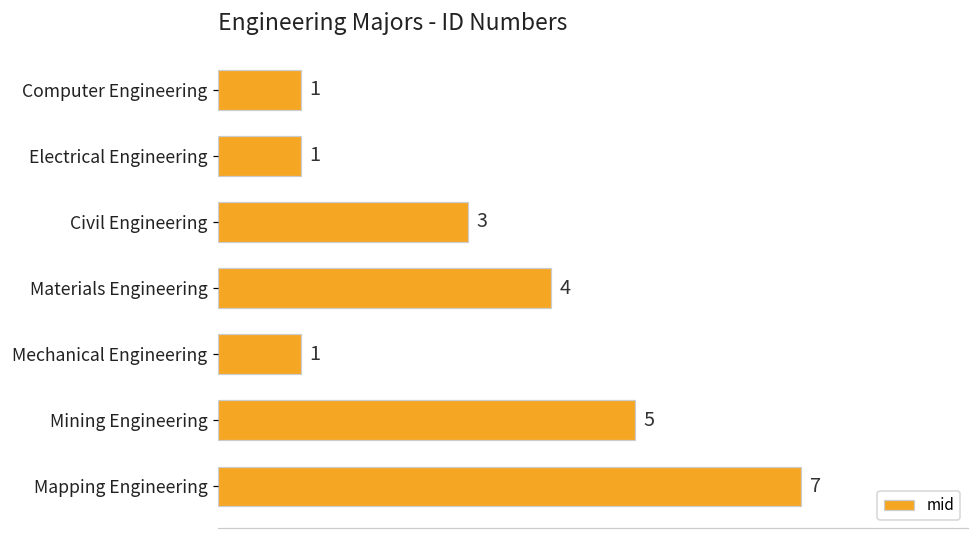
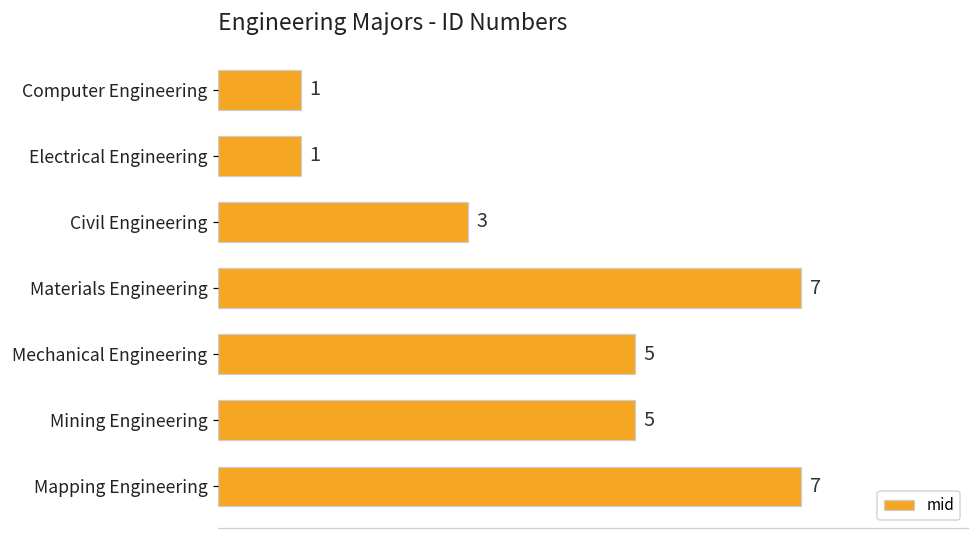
  {
    "Computer Engineering": 1,
    "Electrical Engineering": 1,
    "Civil Engineering": 3,
-   "Materials Engineering": 4,
-   "Mechanical Engineering": 1,
+   "Materials Engineering": 7,
+   "Mechanical Engineering": 5,
    "Mining Engineering": 5,
    "Mapping Engineering": 7
  }
